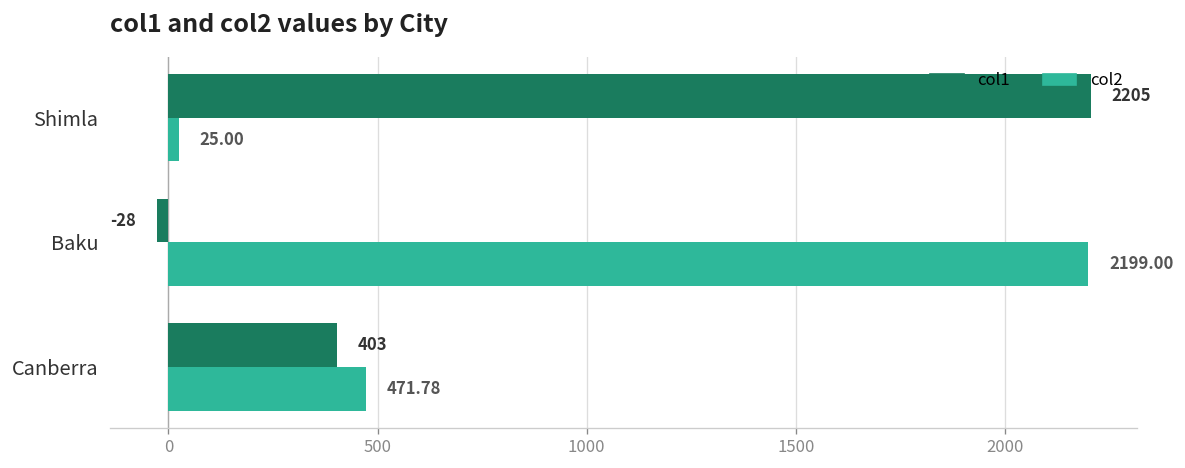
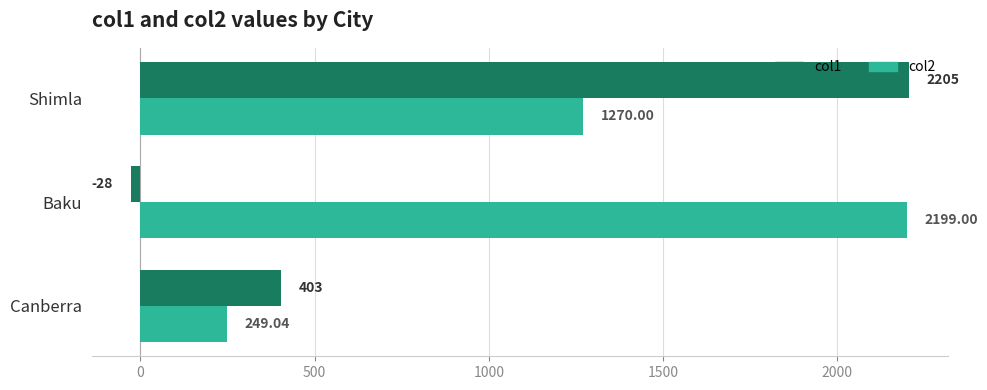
  {
    "col1": {
      "Shimla": 2205,
      "Baku": -28,
      "Canberra": 403
    },
    "col2": {
-     "Shimla": 25.00,
+     "Shimla": 1270.00,
      "Baku": 2199.00,
-     "Canberra": 471.78
+     "Canberra": 249.04
    }
  }
